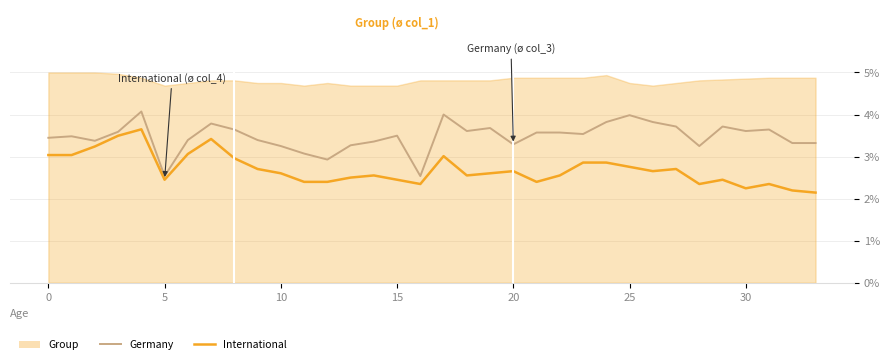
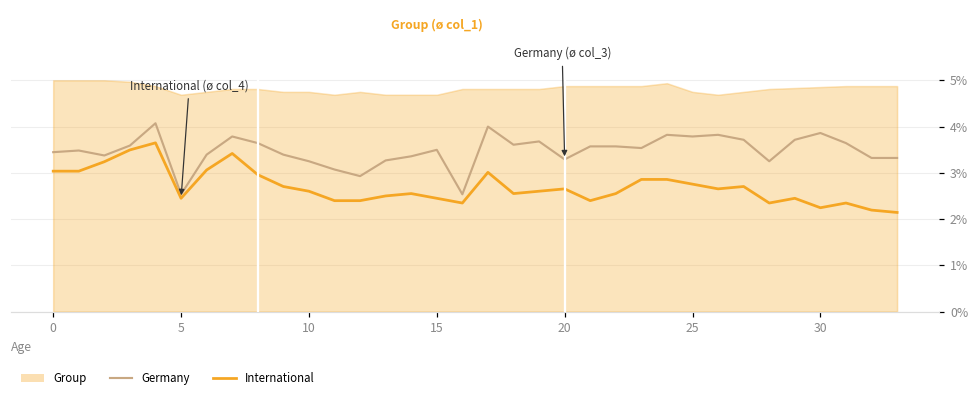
  {
    "Germany": {
      "0": "3.4%",
      "10": "3.2%",
      "15": "3.5%",
      "20": "3.3%",
-     "25": "4.0%",
-     "30": "3.6%"
+     "25": "3.8%",
+     "30": "3.9%"
    }
  }
